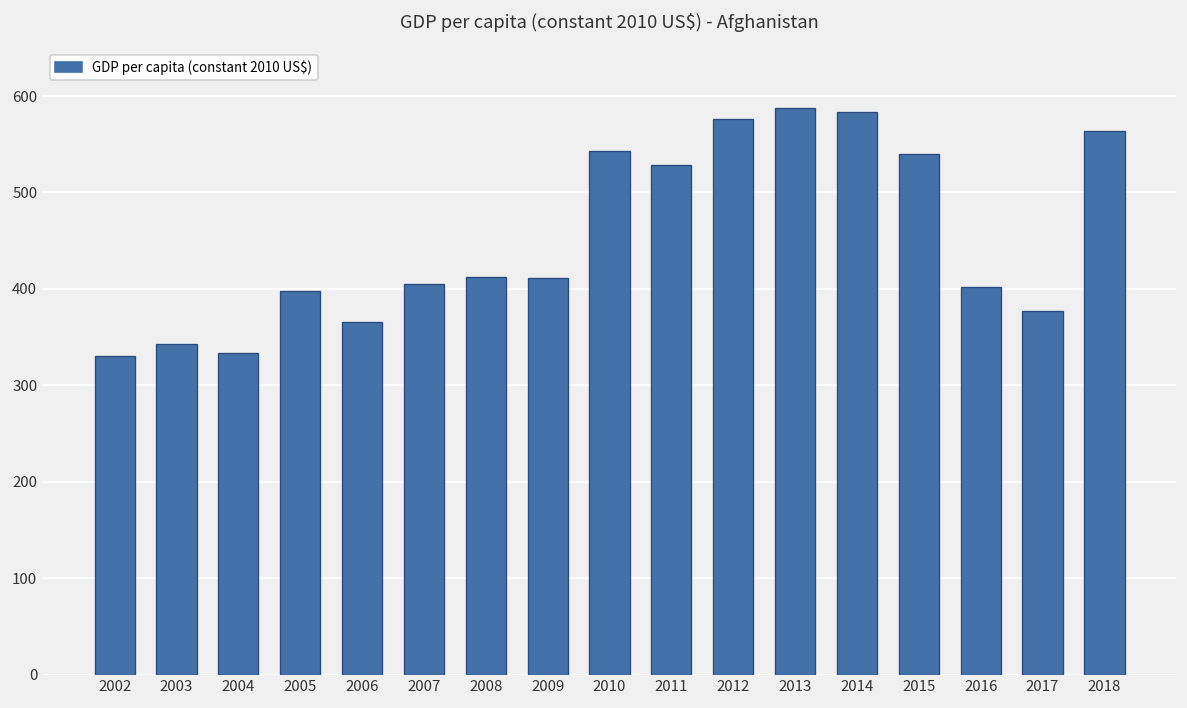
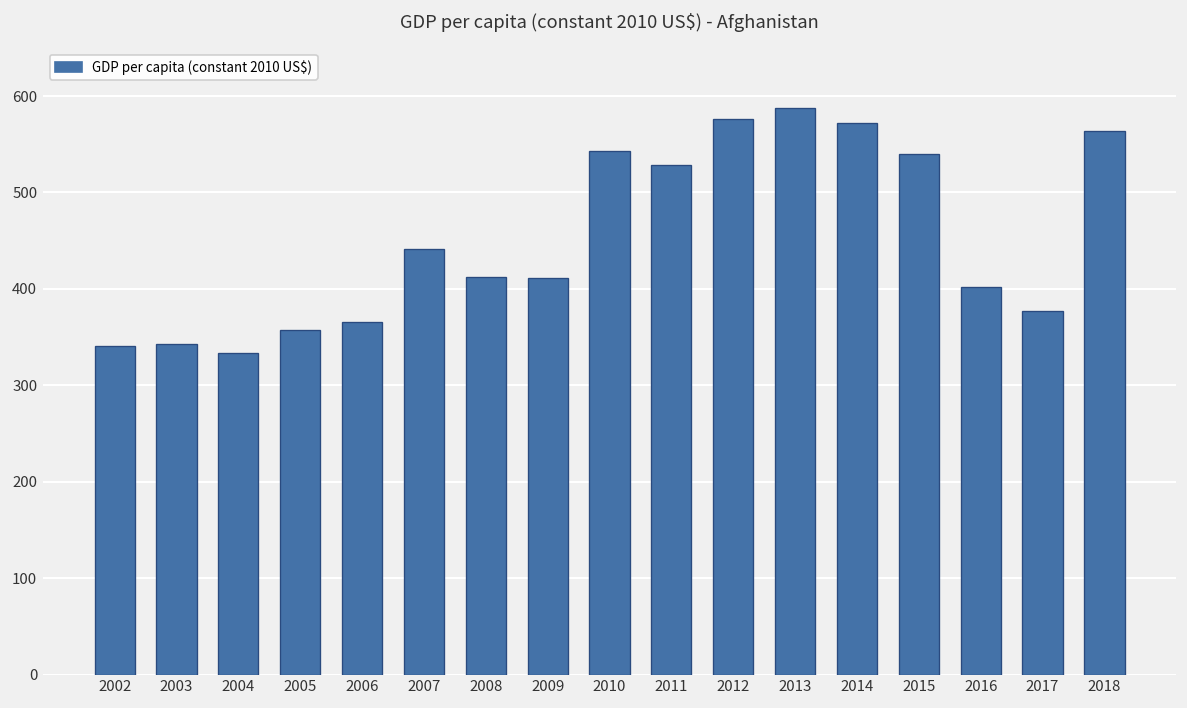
  {
-   "2002": 330,
+   "2002": 340,
    "2003": 340,
    "2004": 330,
-   "2005": 400,
+   "2005": 360,
    "2006": 370,
-   "2007": 410,
+   "2007": 440,
    "2008": 410,
    "2009": 410,
    "2010": 540,
    "2011": 530,
    "2012": 580,
    "2013": 590,
-   "2014": 580,
+   "2014": 570,
    "2015": 540,
    "2016": 400,
    "2017": 380,
    "2018": 560
  }
